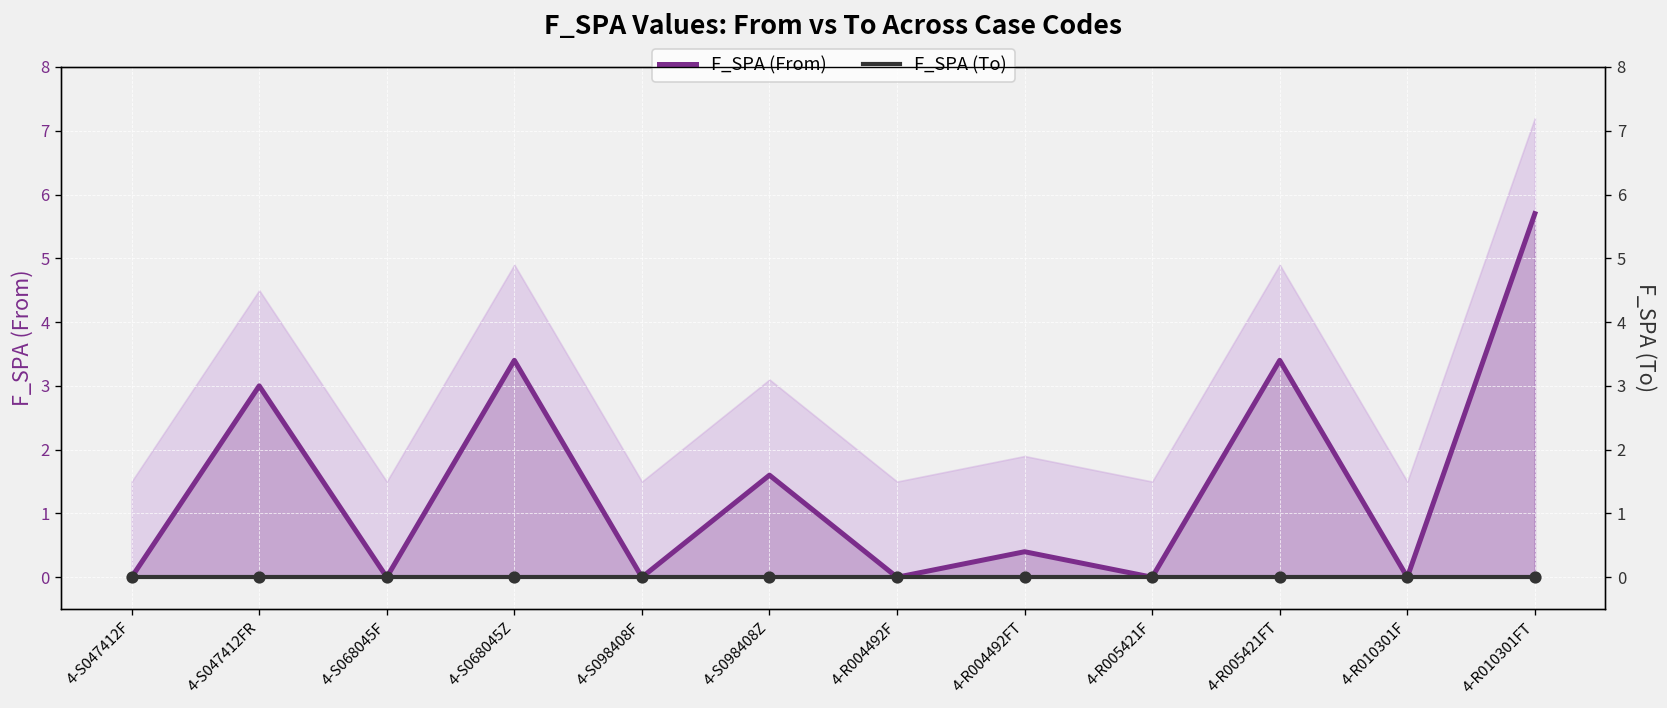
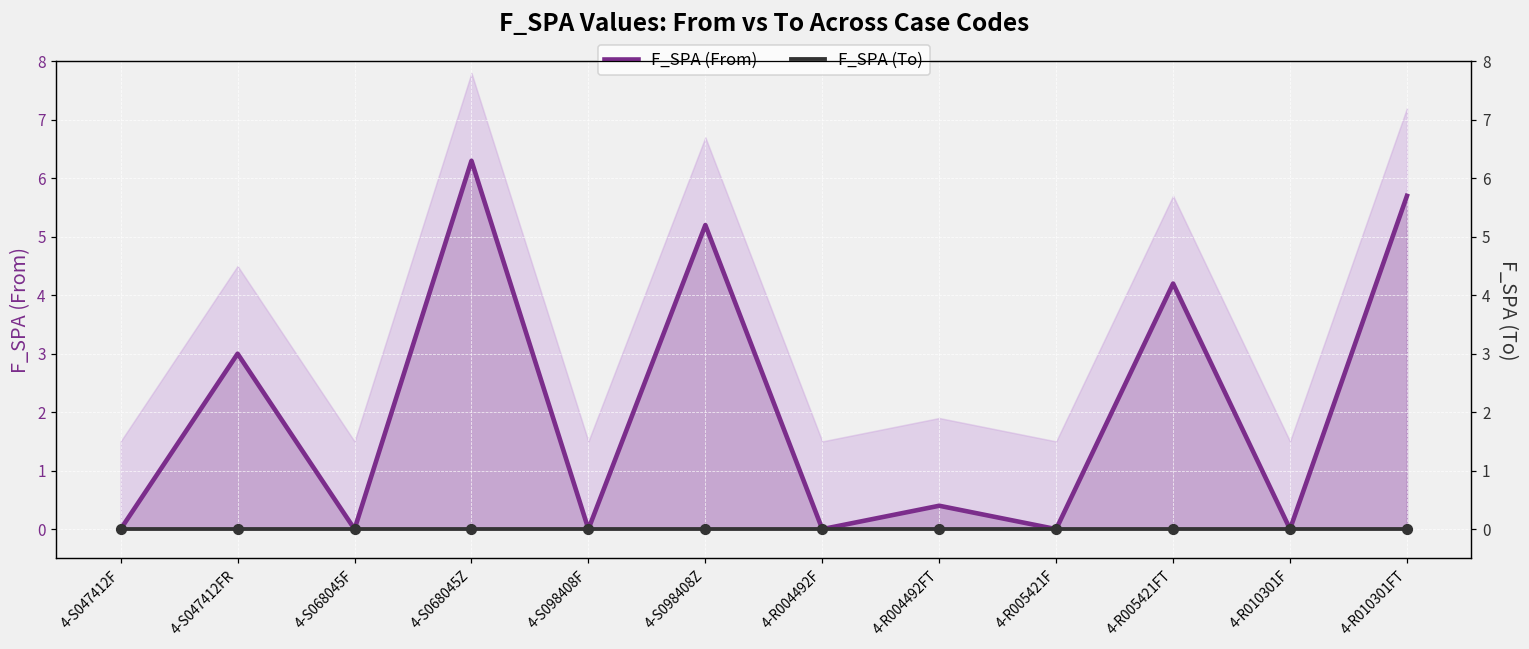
  {
    "F_SPA (From)": {
      "4-S047412F": 0.0,
      "4-S047412FR": 3.0,
      "4-S068045F": 0.0,
-     "4-S068045Z": 3.4,
+     "4-S068045Z": 6.3,
      "4-S098408F": 0.0,
-     "4-S098408Z": 1.6,
+     "4-S098408Z": 5.2,
      "4-R004492F": 0.0,
      "4-R004492FT": 0.4,
      "4-R005421F": 0.0,
-     "4-R005421FT": 3.4,
+     "4-R005421FT": 4.2,
      "4-R010301F": 0.0,
      "4-R010301FT": 5.7
    },
    "F_SPA (To)": {
      "4-S047412F": 0.0,
      "4-S047412FR": 0.0,
      "4-S068045F": 0.0,
      "4-S068045Z": 0.0,
      "4-S098408F": 0.0,
      "4-S098408Z": 0.0,
      "4-R004492F": 0.0,
      "4-R004492FT": 0.0,
      "4-R005421F": 0.0,
      "4-R005421FT": 0.0,
      "4-R010301F": 0.0,
      "4-R010301FT": 0.0
    }
  }
